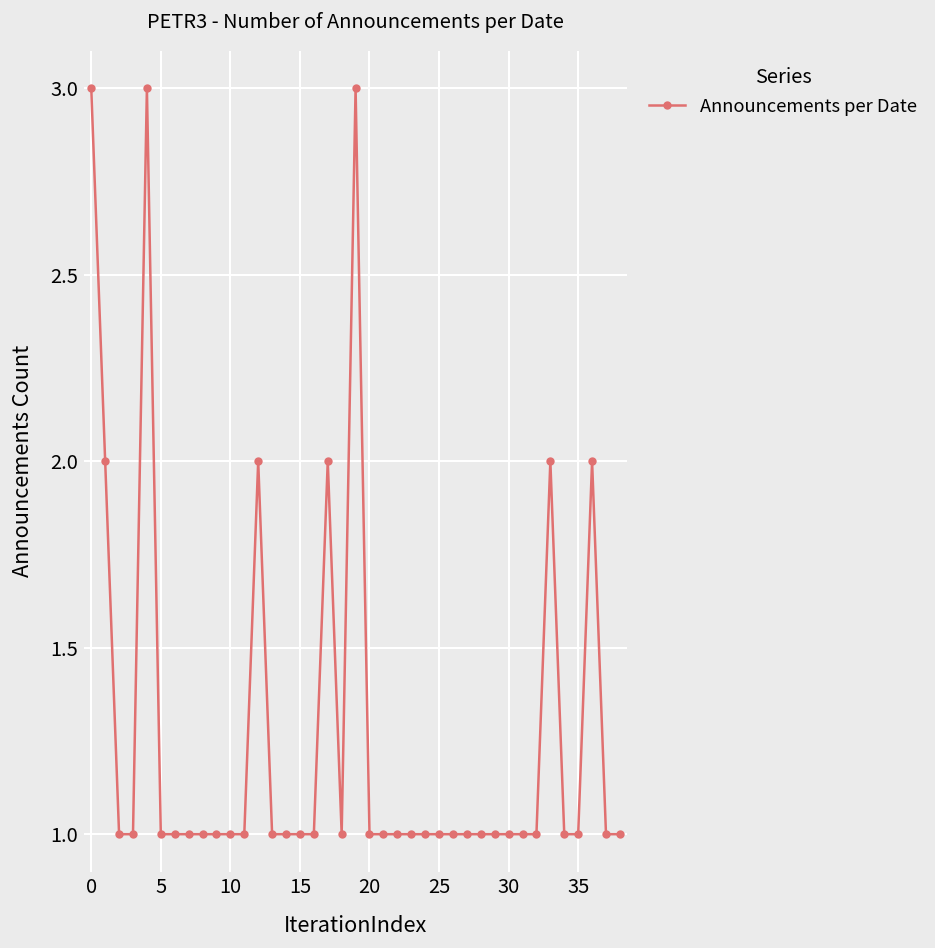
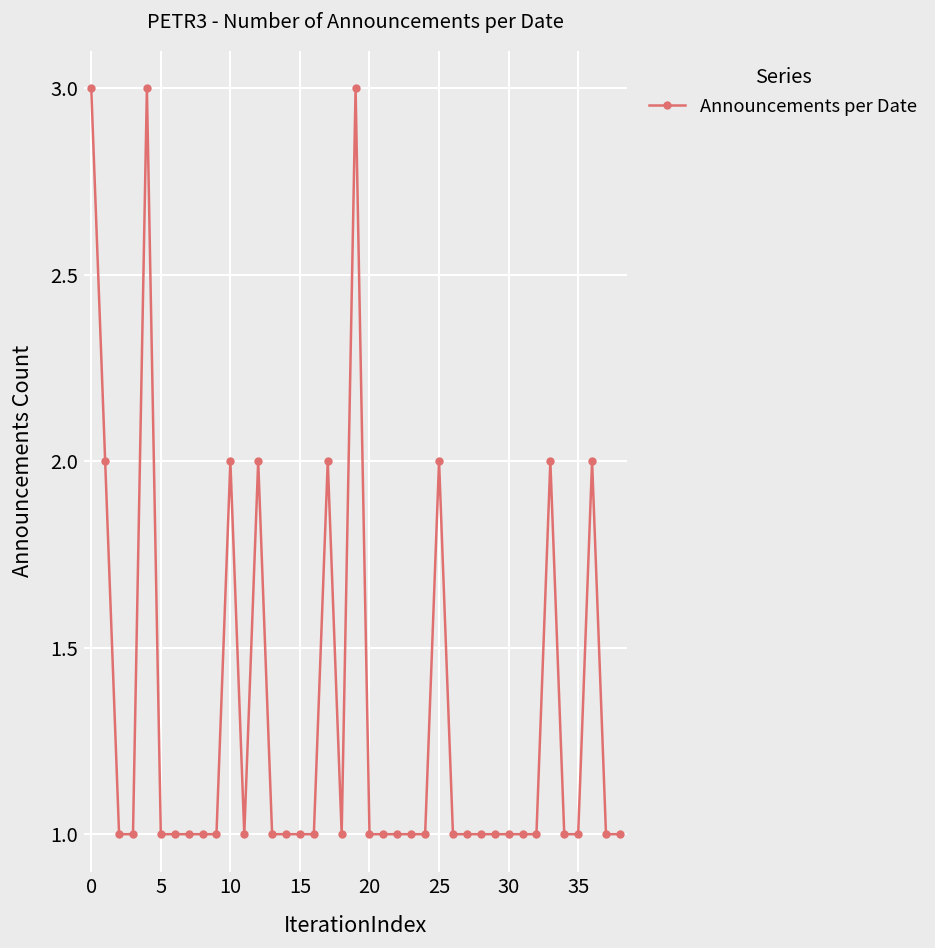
  {
    "0": 3,
    "5": 1,
-   "10": 1,
+   "10": 2,
    "15": 1,
    "20": 1,
-   "25": 1,
+   "25": 2,
    "30": 1,
    "35": 1
  }
